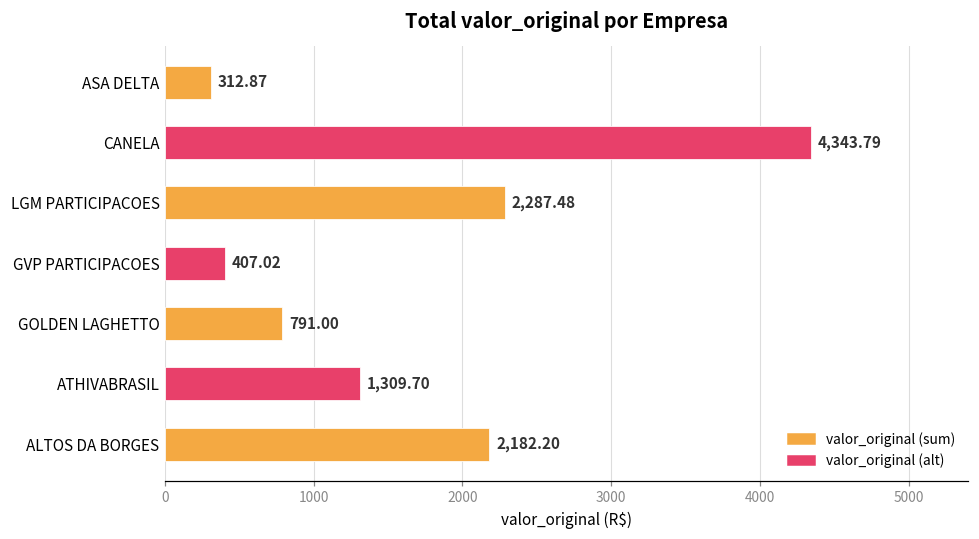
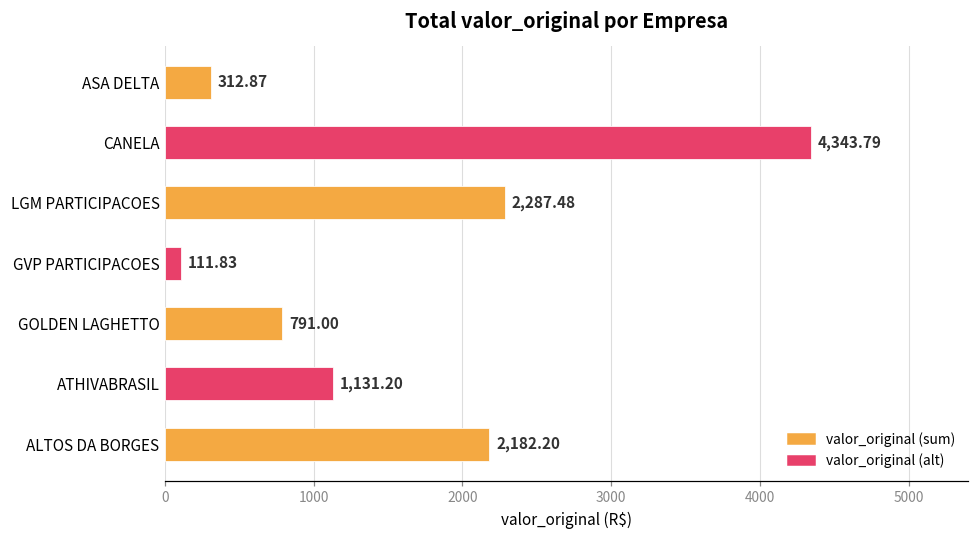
  {
    "ASA DELTA": "312.87",
    "CANELA": "4,343.79",
    "LGM PARTICIPACOES": "2,287.48",
-   "GVP PARTICIPACOES": "407.02",
+   "GVP PARTICIPACOES": "111.83",
    "GOLDEN LAGHETTO": "791.00",
-   "ATHIVABRASIL": "1,309.70",
+   "ATHIVABRASIL": "1,131.20",
    "ALTOS DA BORGES": "2,182.20"
  }
